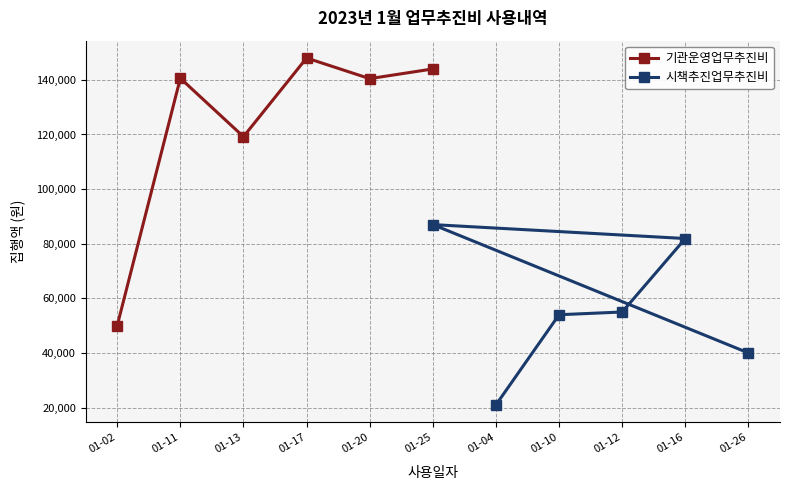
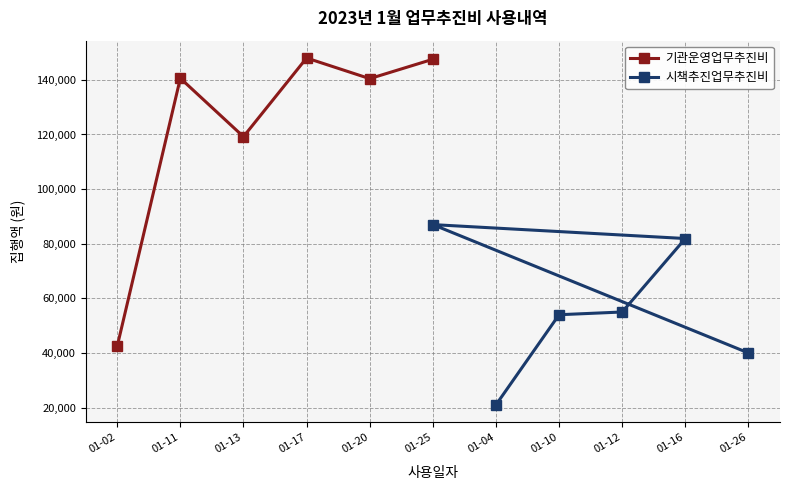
  {
    "기관운영업무추진비": {
-     "01-02": "50,000",
+     "01-02": "42,000",
      "01-11": "141,000",
      "01-13": "119,000",
      "01-17": "148,000",
      "01-20": "140,000",
-     "01-25": "144,000"
+     "01-25": "148,000"
    }
  }
